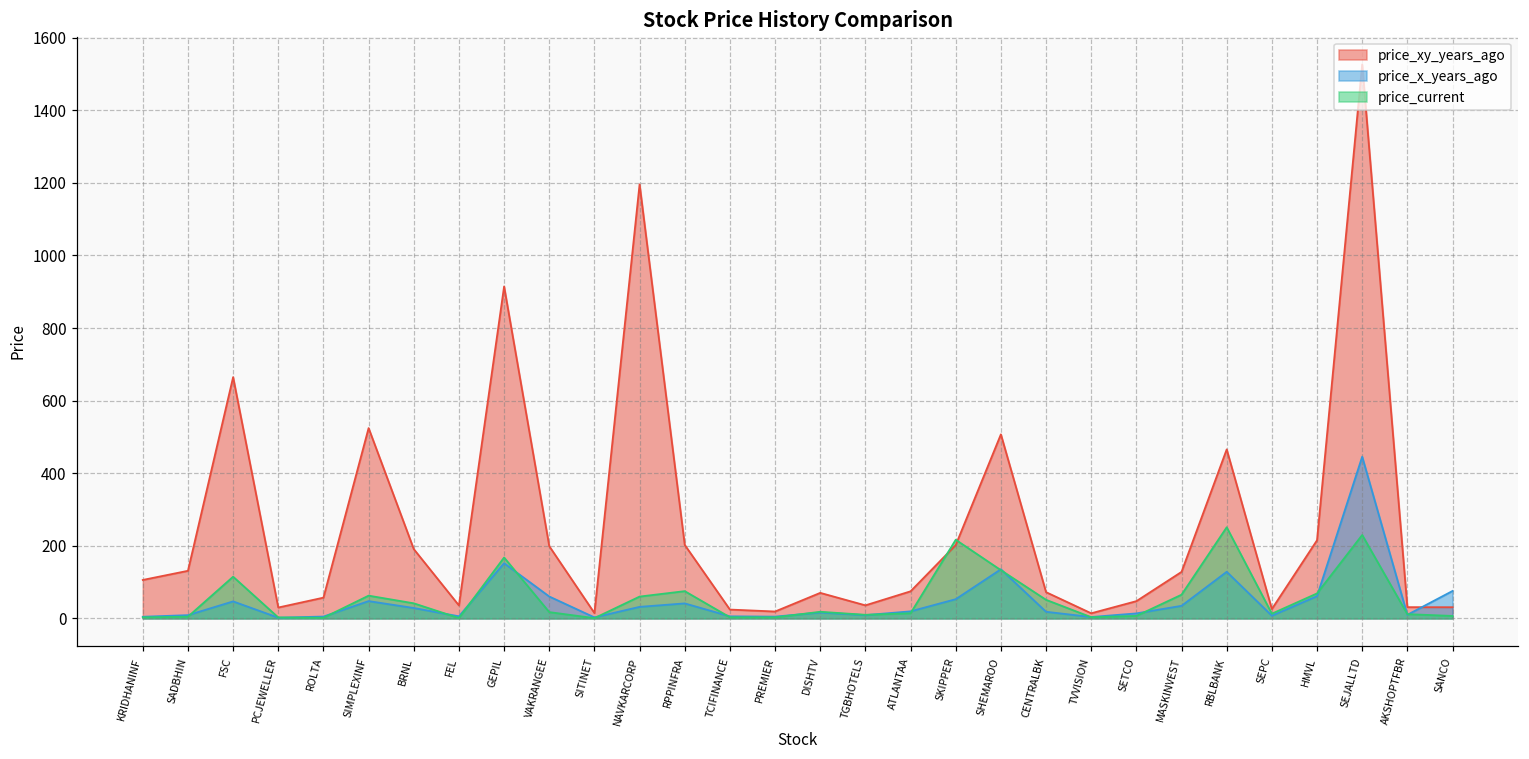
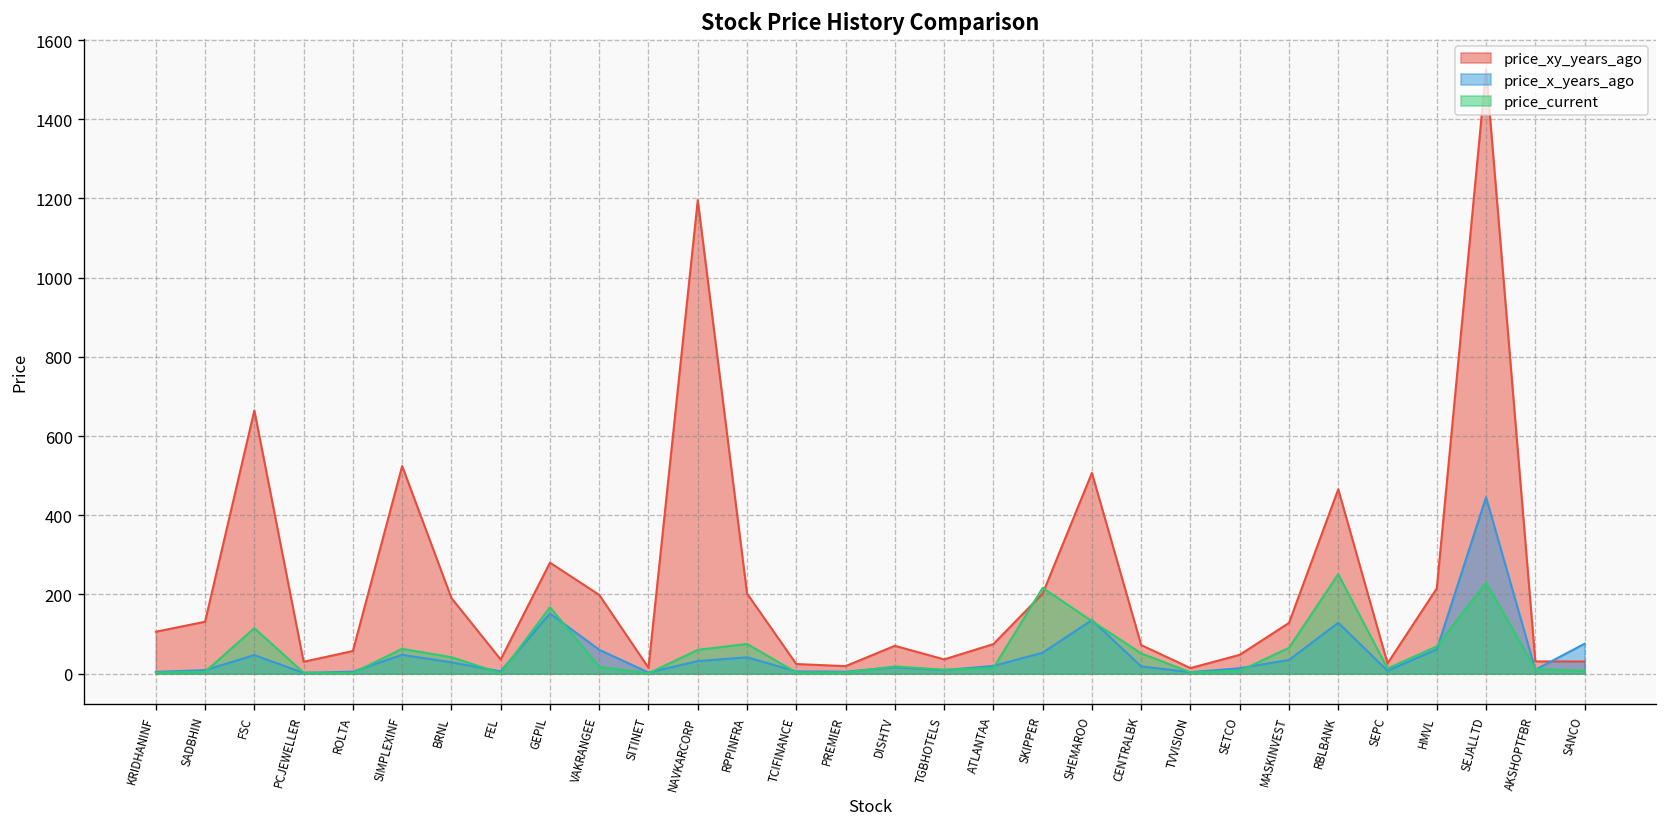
  {
    "price_xy_years_ago": {
      "KRIDHANINF": 110,
      "SADBHIN": 130,
      "FSC": 660,
      "PCJEWELLER": 30,
      "ROLTA": 60,
      "SIMPLEXINF": 520,
      "BRNL": 190,
      "FEL": 40,
-     "GEPIL": 910,
+     "GEPIL": 280,
      "VAKRANGEE": 200,
      "SITINET": 10,
      "NAVKARCORP": 1200,
      "RPPINFRA": 200,
      "TCIFINANCE": 20,
      "PREMIER": 20,
      "DISHTV": 70,
      "TGBHOTELS": 40,
      "ATLANTAA": 70,
      "SKIPPER": 200,
      "SHEMAROO": 510,
      "CENTRALBK": 70,
      "TVVISION": 10,
      "SETCO": 50,
      "MASKINVEST": 130,
      "RBLBANK": 470,
      "SEPC": 30,
      "HMVL": 220,
      "AKSHOPTFBR": 30,
      "SANCO": 30
    },
    "price_x_years_ago": {
      "FSC": 50,
      "SIMPLEXINF": 50,
      "BRNL": 30,
      "GEPIL": 150,
      "VAKRANGEE": 60,
      "NAVKARCORP": 30,
      "RPPINFRA": 40,
      "SKIPPER": 50,
      "CENTRALBK": 20,
      "MASKINVEST": 30,
      "RBLBANK": 130,
      "SEJALLTD": 450,
      "SANCO": 80
    },
    "price_current": {
      "FSC": 110,
      "SIMPLEXINF": 60,
      "BRNL": 40,
      "GEPIL": 170,
      "VAKRANGEE": 20,
      "NAVKARCORP": 60,
      "RPPINFRA": 80,
      "SKIPPER": 220,
      "CENTRALBK": 50,
      "MASKINVEST": 70,
      "RBLBANK": 250,
      "SEJALLTD": 230,
      "SANCO": 10
    }
  }
